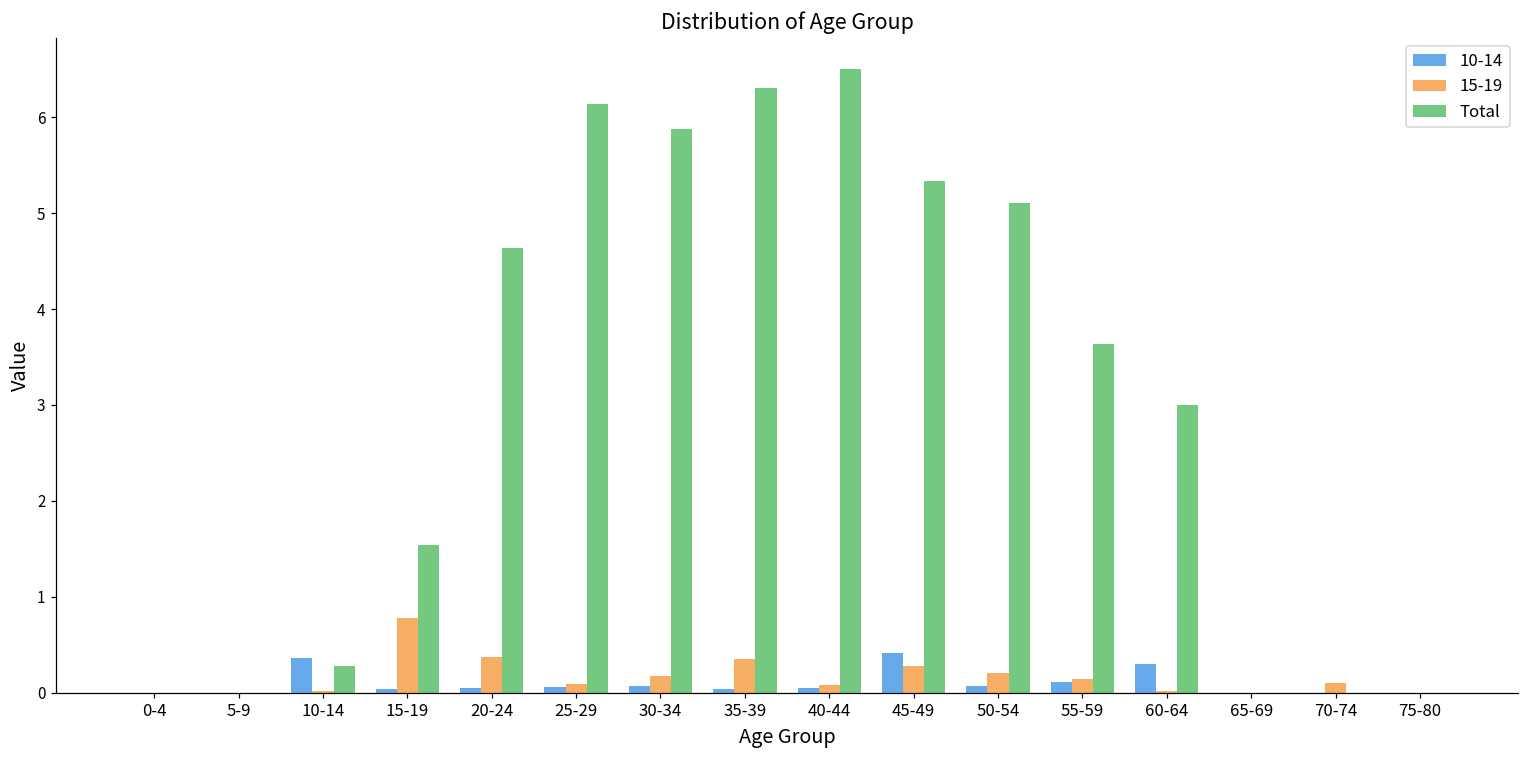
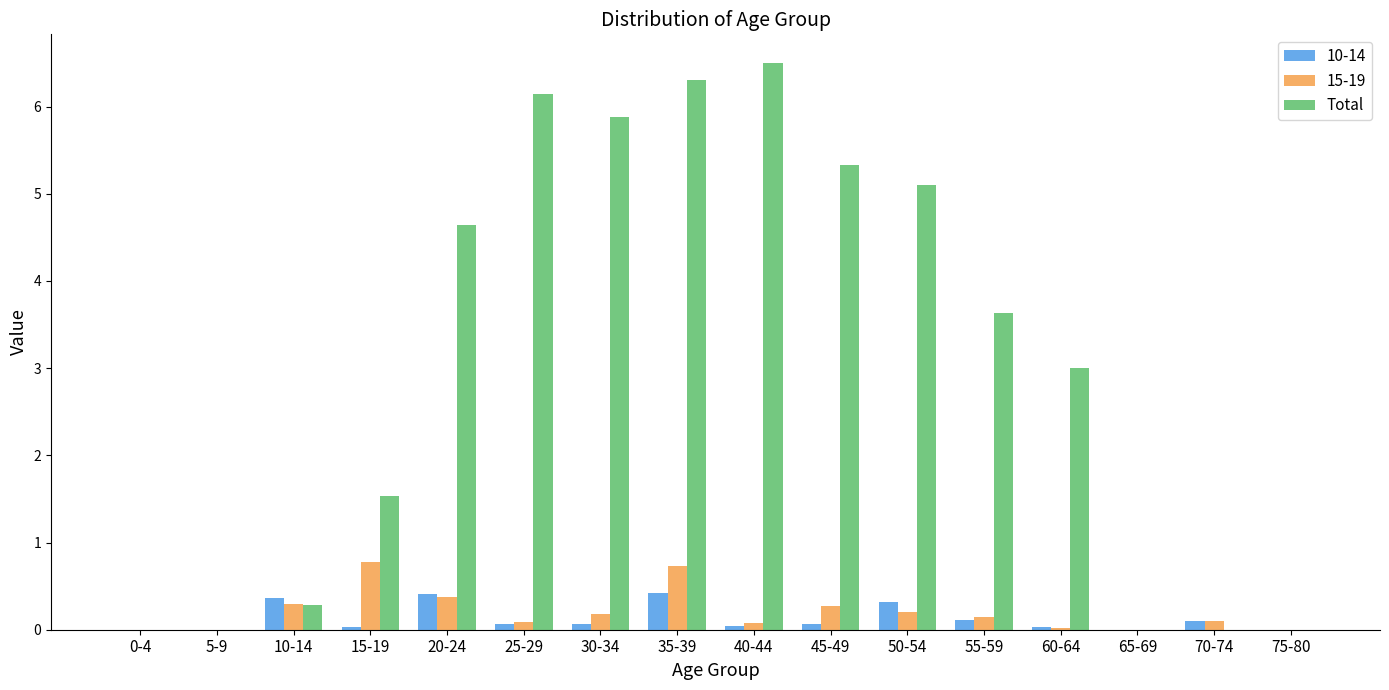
  {
    "10-14": {
      "0-4": 0.0,
      "5-9": 0.0,
      "10-14": 0.4,
      "15-19": 0.0,
-     "20-24": 0.0,
+     "20-24": 0.4,
      "25-29": 0.1,
      "30-34": 0.1,
-     "35-39": 0.0,
+     "35-39": 0.4,
      "40-44": 0.0,
-     "45-49": 0.4,
-     "50-54": 0.1,
+     "45-49": 0.1,
+     "50-54": 0.3,
      "55-59": 0.1,
-     "60-64": 0.3,
+     "60-64": 0.0,
      "65-69": 0.0,
-     "70-74": 0.0,
+     "70-74": 0.1,
      "75-80": 0.0
    },
    "15-19": {
      "0-4": 0.0,
      "5-9": 0.0,
-     "10-14": 0.0,
+     "10-14": 0.3,
      "15-19": 0.8,
      "20-24": 0.4,
      "25-29": 0.1,
      "30-34": 0.2,
-     "35-39": 0.4,
+     "35-39": 0.7,
      "40-44": 0.1,
      "45-49": 0.3,
      "50-54": 0.2,
      "55-59": 0.1,
      "65-69": 0.0,
      "70-74": 0.1,
      "75-80": 0.0
    },
    "Total": {
      "10-14": 0.3,
      "15-19": 1.5,
      "20-24": 4.6,
      "25-29": 6.1,
      "30-34": 5.9,
      "35-39": 6.3,
      "40-44": 6.5,
      "45-49": 5.3,
      "50-54": 5.1,
      "55-59": 3.6,
      "60-64": 3.0
    }
  }
